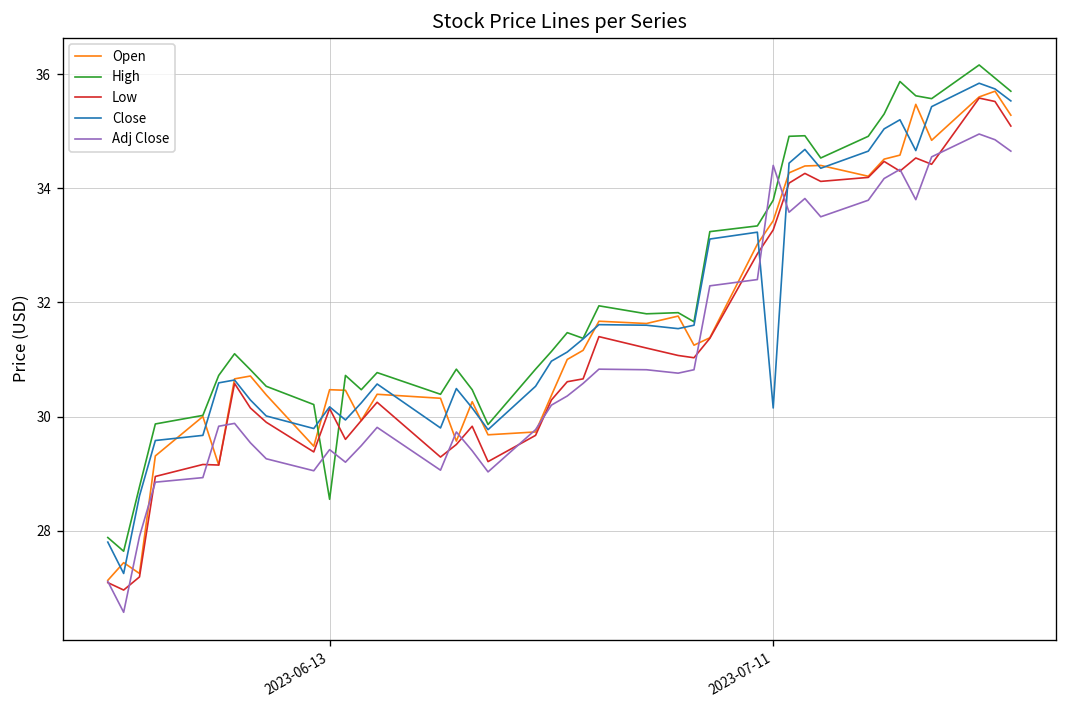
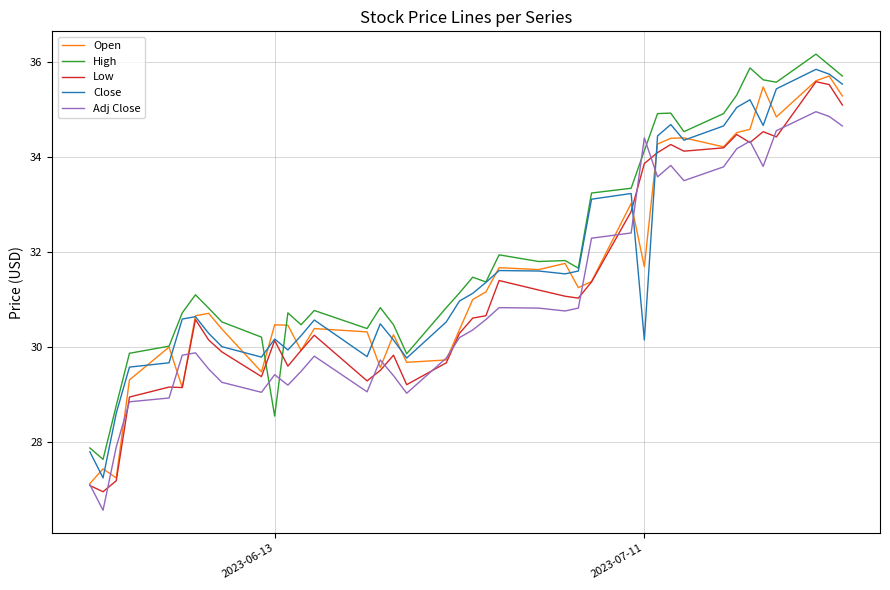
  {
    "Open": {
      "2023-06-13": 30.5,
-     "2023-07-11": 33.4
+     "2023-07-11": 31.7
    },
    "High": {
      "2023-06-13": 28.6,
-     "2023-07-11": 33.8
+     "2023-07-11": 34.1
    },
    "Low": {
-     "2023-07-11": 33.3
+     "2023-07-11": 33.9
    },
    "Close": {
      "2023-07-11": 30.2
    },
    "Adj Close": {
      "2023-06-13": 29.4,
      "2023-07-11": 34.4
    }
  }
